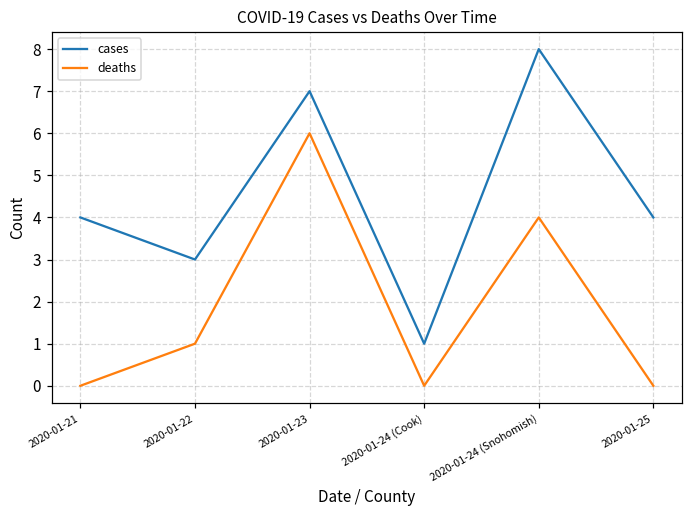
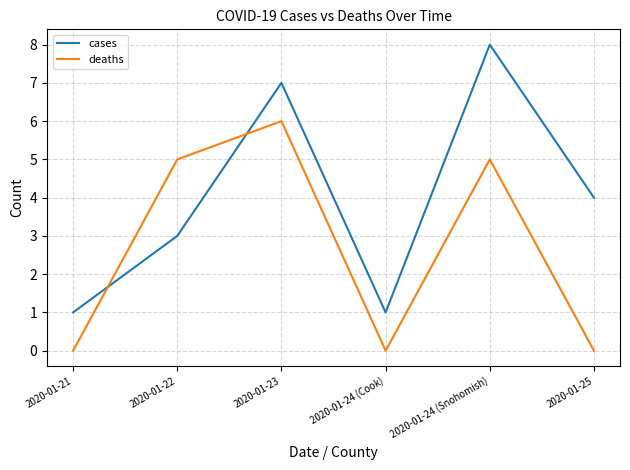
  {
    "cases": {
-     "2020-01-21": 4,
+     "2020-01-21": 1,
      "2020-01-22": 3,
      "2020-01-23": 7,
      "2020-01-24 (Cook)": 1,
      "2020-01-24 (Snohomish)": 8,
      "2020-01-25": 4
    },
    "deaths": {
      "2020-01-21": 0,
-     "2020-01-22": 1,
+     "2020-01-22": 5,
      "2020-01-23": 6,
      "2020-01-24 (Cook)": 0,
-     "2020-01-24 (Snohomish)": 4,
+     "2020-01-24 (Snohomish)": 5,
      "2020-01-25": 0
    }
  }
